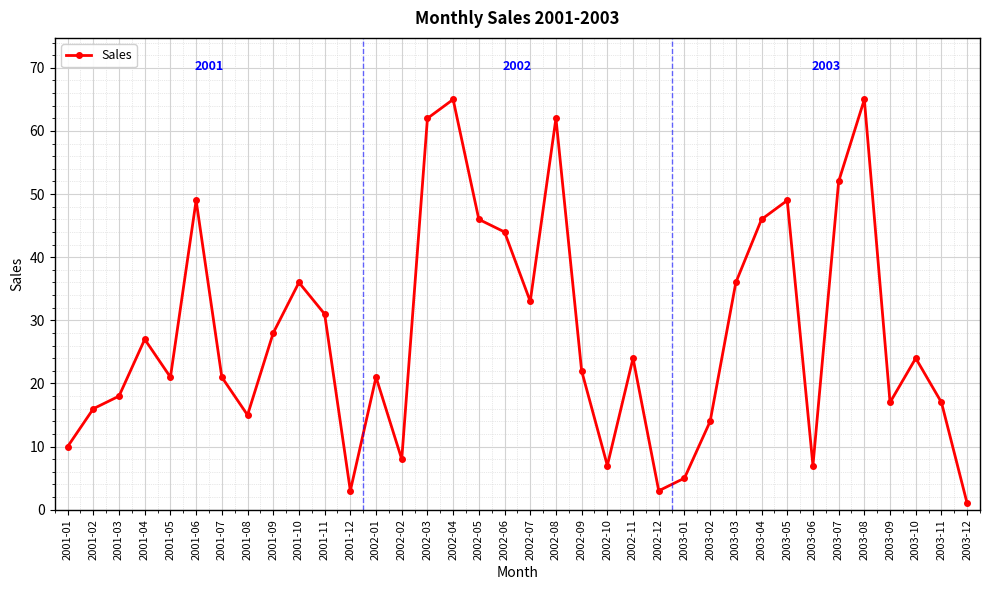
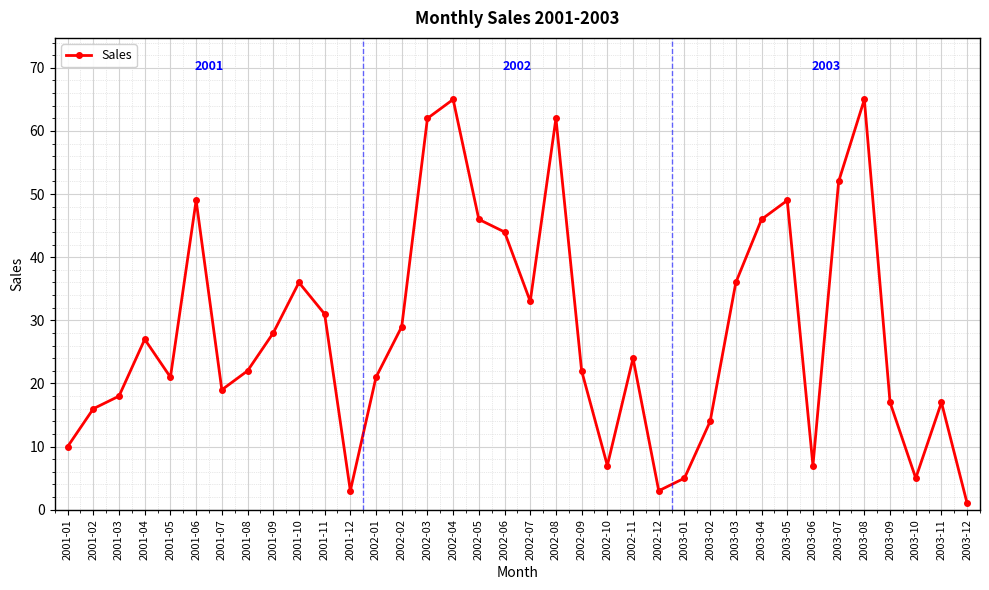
  {
    "2001-01": 10,
    "2001-02": 16,
    "2001-03": 18,
    "2001-04": 27,
    "2001-05": 21,
    "2001-06": 49,
-   "2001-07": 21,
-   "2001-08": 15,
+   "2001-07": 19,
+   "2001-08": 22,
    "2001-09": 28,
    "2001-10": 36,
    "2001-11": 31,
    "2001-12": 3,
    "2002-01": 21,
-   "2002-02": 8,
+   "2002-02": 29,
    "2002-03": 62,
    "2002-04": 65,
    "2002-05": 46,
    "2002-06": 44,
    "2002-07": 33,
    "2002-08": 62,
    "2002-09": 22,
    "2002-10": 7,
    "2002-11": 24,
    "2002-12": 3,
    "2003-01": 5,
    "2003-02": 14,
    "2003-03": 36,
    "2003-04": 46,
    "2003-05": 49,
    "2003-06": 7,
    "2003-07": 52,
    "2003-08": 65,
    "2003-09": 17,
-   "2003-10": 24,
+   "2003-10": 5,
    "2003-11": 17,
    "2003-12": 1
  }
